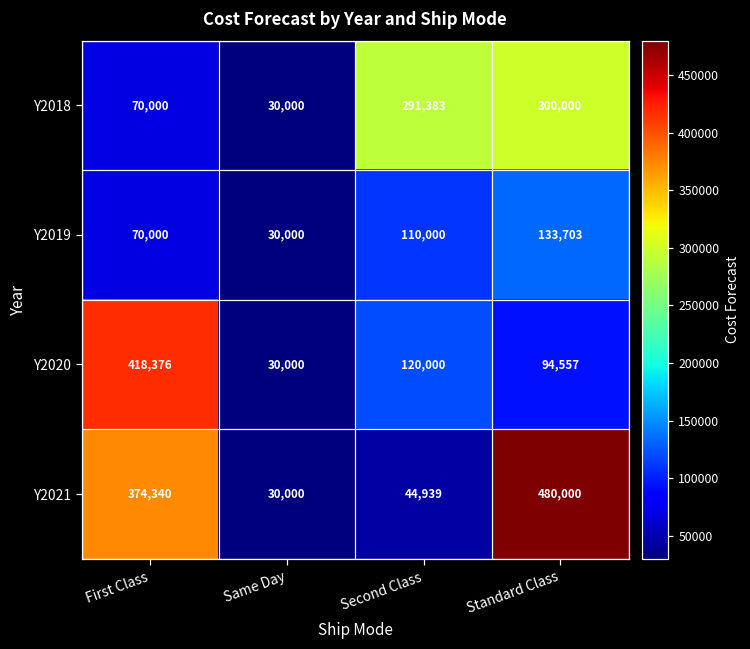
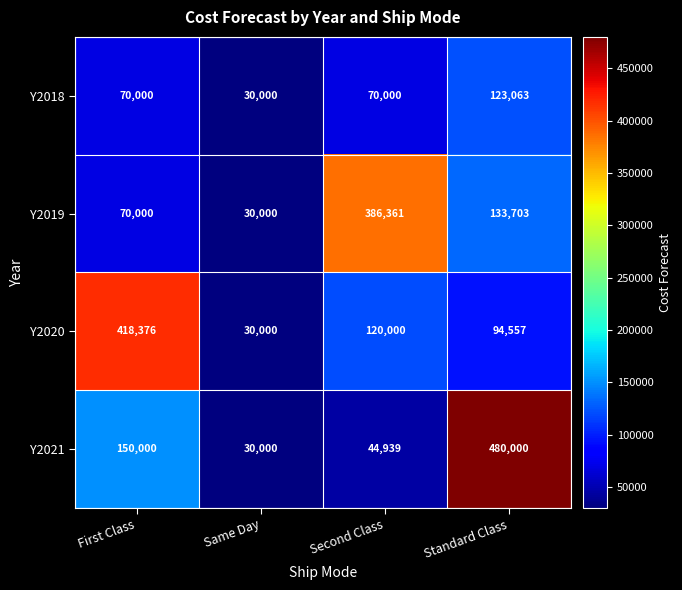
  {
    "Y2018": {
      "First Class": "70,000",
      "Same Day": "30,000",
-     "Second Class": "291,383",
-     "Standard Class": "300,000"
+     "Second Class": "70,000",
+     "Standard Class": "123,063"
    },
    "Y2019": {
      "First Class": "70,000",
      "Same Day": "30,000",
-     "Second Class": "110,000",
+     "Second Class": "386,361",
      "Standard Class": "133,703"
    },
    "Y2020": {
      "First Class": "418,376",
      "Same Day": "30,000",
      "Second Class": "120,000",
      "Standard Class": "94,557"
    },
    "Y2021": {
-     "First Class": "374,340",
+     "First Class": "150,000",
      "Same Day": "30,000",
      "Second Class": "44,939",
      "Standard Class": "480,000"
    }
  }
